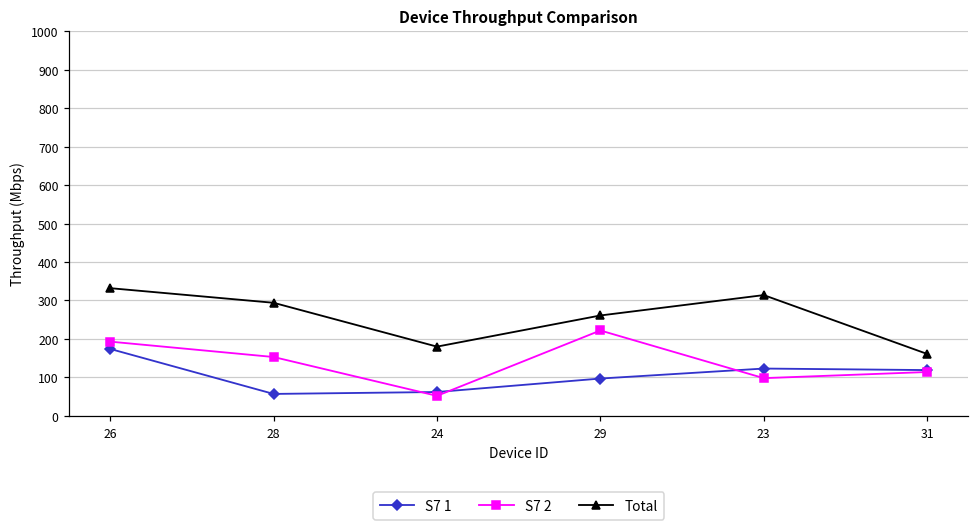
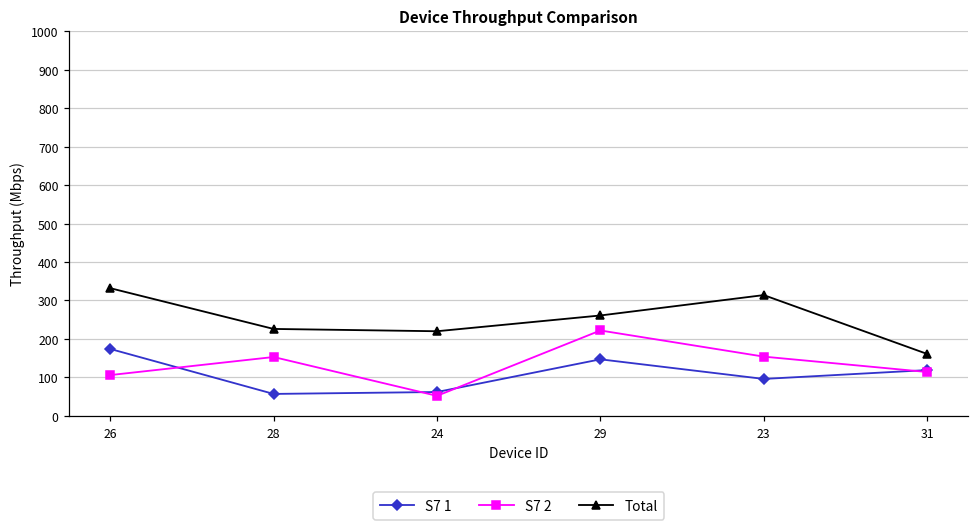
  {
    "S7 1": {
      "26": 170,
      "28": 60,
      "24": 60,
-     "29": 100,
-     "23": 120
+     "29": 150,
+     "23": 100
    },
    "S7 2": {
-     "26": 190,
+     "26": 110,
      "28": 150,
      "24": 50,
      "29": 220,
-     "23": 100
+     "23": 150
    },
    "Total": {
      "26": 330,
-     "28": 290,
-     "24": 180,
+     "28": 230,
+     "24": 220,
      "29": 260,
      "23": 310,
      "31": 160
    }
  }
